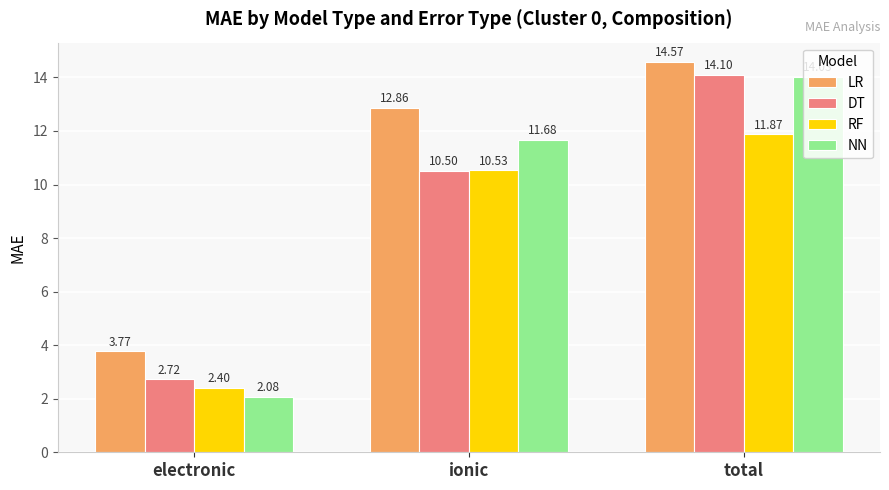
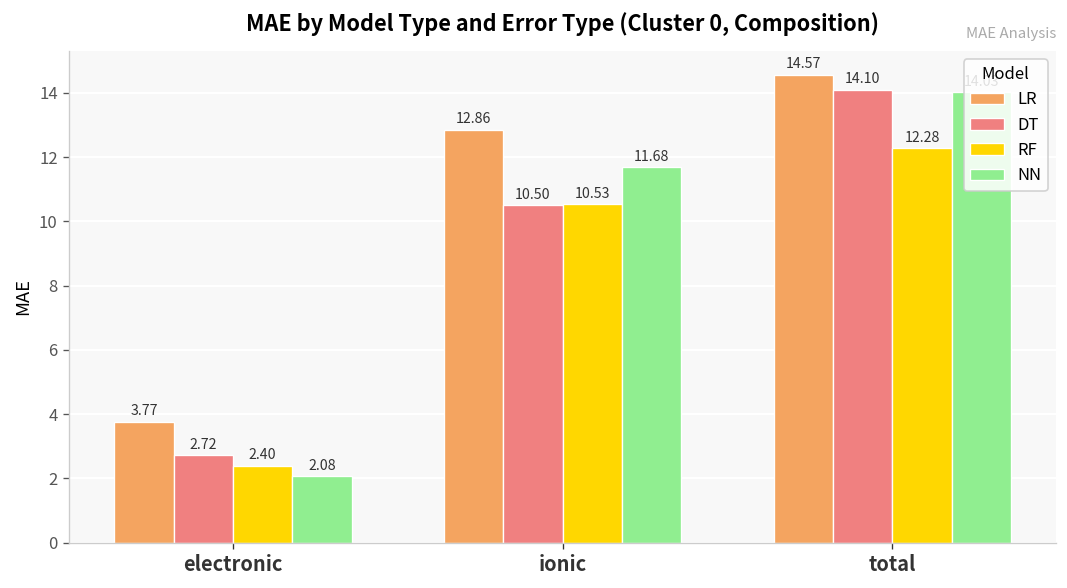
  {
    "RF": {
      "electronic": 2.40,
      "ionic": 10.53,
-     "total": 11.87
+     "total": 12.28
    },
    "NN": {
      "electronic": 2.08,
      "ionic": 11.68
    }
  }
